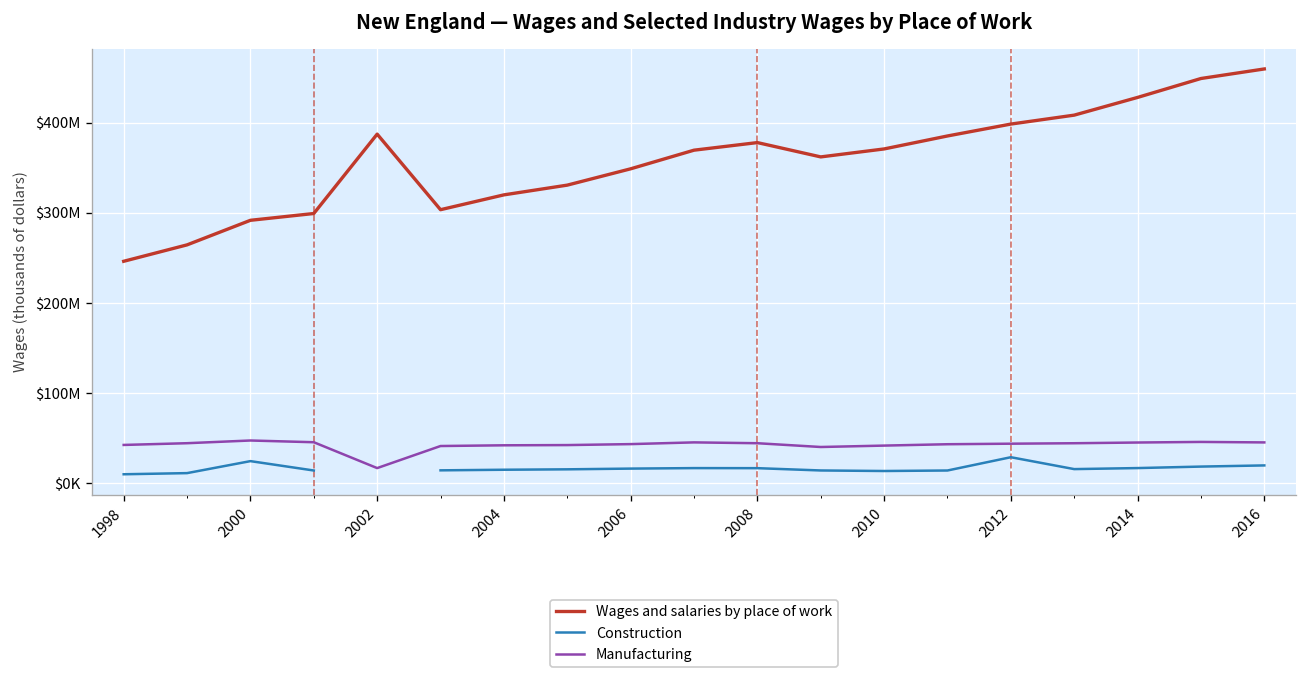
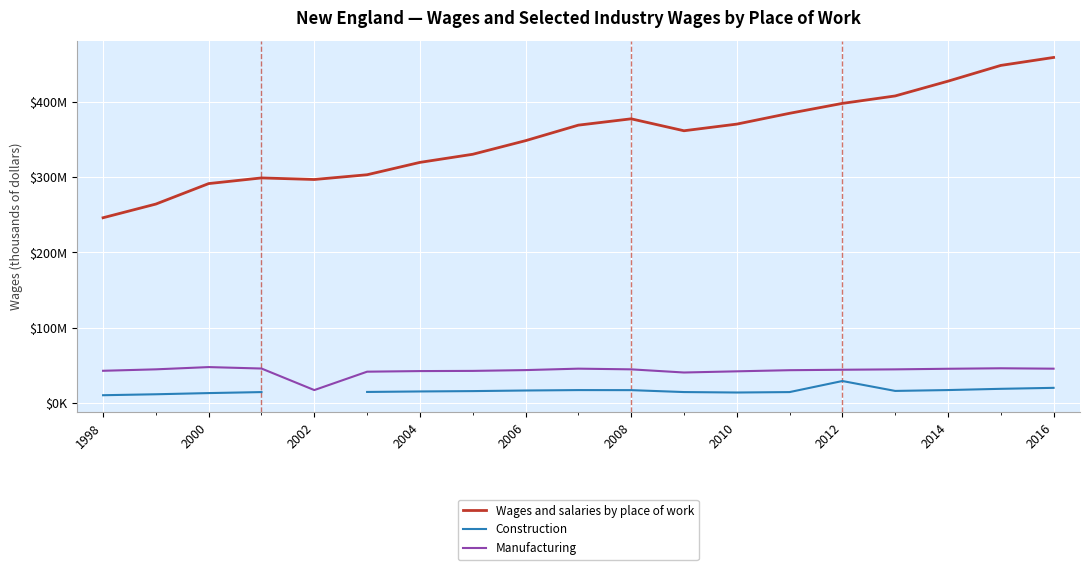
  {
    "Wages and salaries by place of work": {
      "1998": "$250000000",
      "2000": "$290000000",
-     "2002": "$390000000",
+     "2002": "$300000000",
      "2004": "$320000000",
      "2006": "$350000000",
      "2008": "$380000000",
      "2010": "$370000000",
      "2012": "$400000000",
      "2014": "$430000000",
      "2016": "$460000000"
    },
    "Construction": {
      "1998": "$10000000",
-     "2000": "$20000000",
+     "2000": "$10000000",
      "2004": "$10000000",
      "2006": "$20000000",
      "2008": "$20000000",
      "2010": "$10000000",
      "2012": "$30000000",
      "2014": "$20000000",
      "2016": "$20000000"
    },
    "Manufacturing": {
      "1998": "$40000000",
      "2000": "$50000000",
      "2002": "$20000000",
      "2004": "$40000000",
      "2006": "$40000000",
      "2008": "$40000000",
      "2010": "$40000000",
      "2012": "$40000000",
      "2014": "$50000000",
      "2016": "$50000000"
    }
  }
